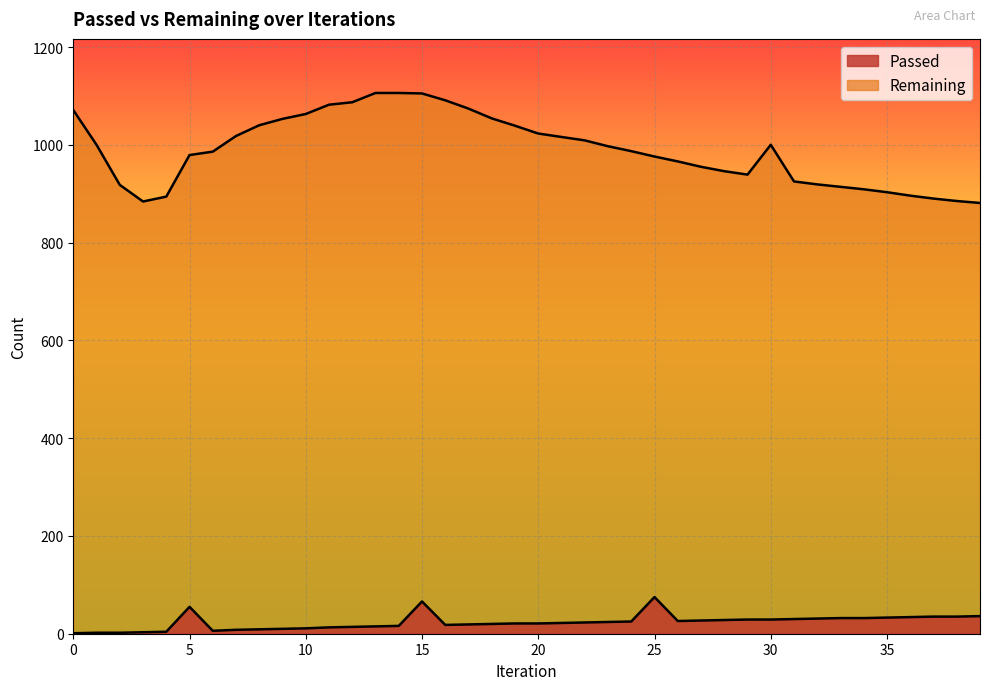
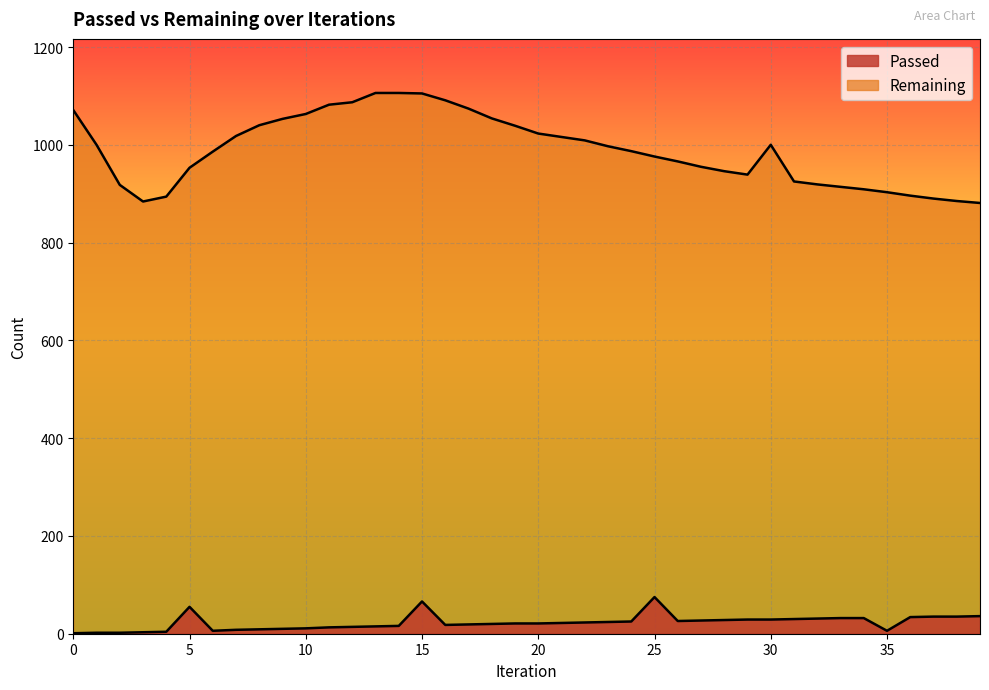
  {
    "Passed": {
      "0": 0,
      "5": 60,
      "10": 10,
      "15": 70,
      "20": 20,
      "25": 80,
      "30": 30,
-     "35": 30
+     "35": 10
    },
    "Remaining": {
      "0": 1070,
-     "5": 980,
+     "5": 950,
      "10": 1060,
      "15": 1110,
      "20": 1020,
      "25": 980,
      "30": 1000,
      "35": 900
    }
  }
